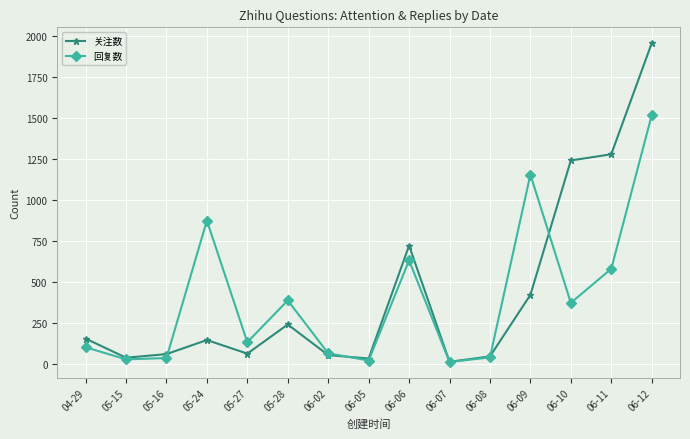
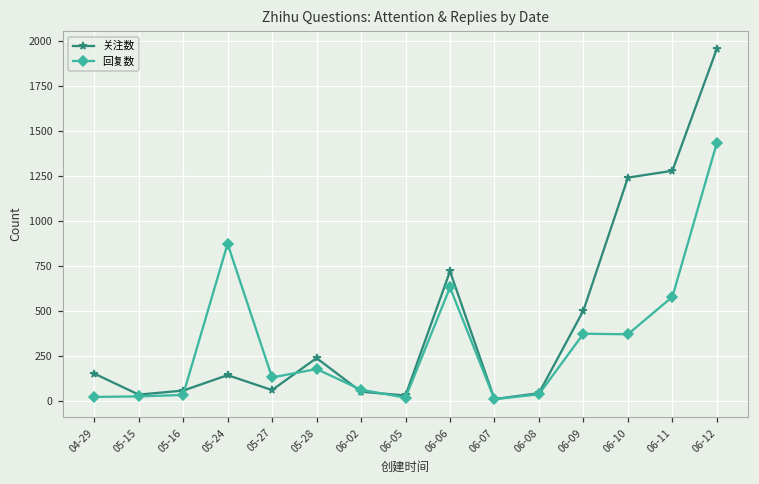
  {
    "关注数": {
      "04-29": 150,
      "05-16": 60,
      "05-24": 140,
      "05-27": 60,
      "05-28": 240,
      "06-06": 720,
-     "06-09": 420,
+     "06-09": 500,
      "06-10": 1240,
      "06-11": 1280,
      "06-12": 1960
    },
    "回复数": {
-     "04-29": 100,
+     "04-29": 20,
      "05-16": 30,
      "05-24": 870,
      "05-27": 130,
-     "05-28": 390,
+     "05-28": 180,
      "06-06": 630,
-     "06-09": 1160,
+     "06-09": 370,
      "06-10": 370,
      "06-11": 580,
-     "06-12": 1520
+     "06-12": 1430
    }
  }
